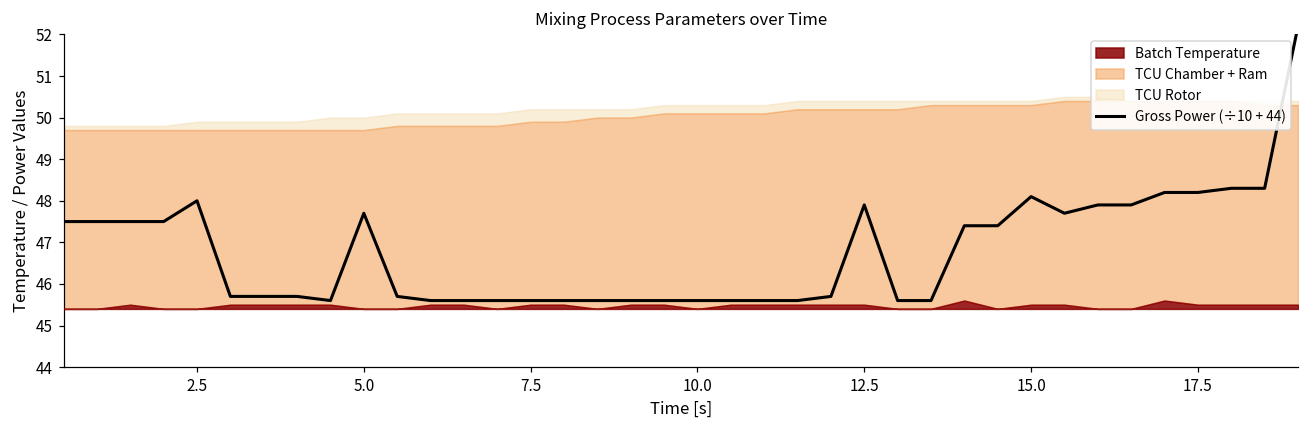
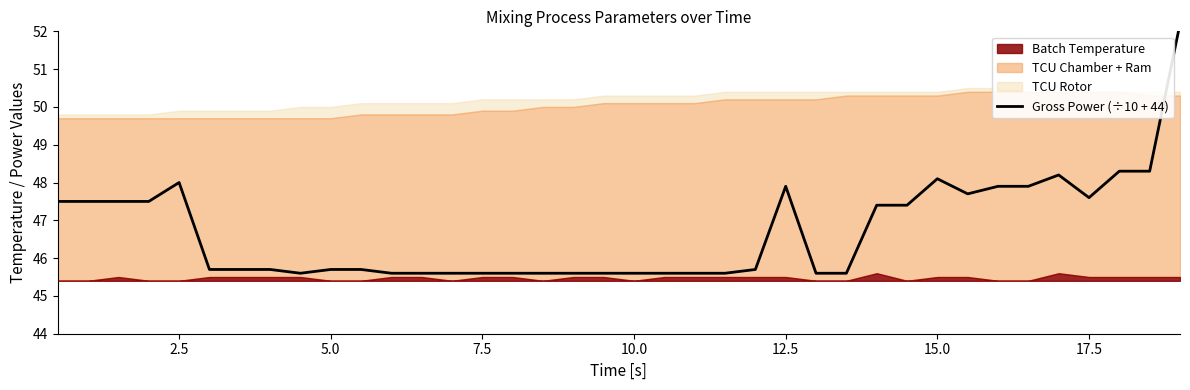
  {
    "Gross Power (÷10 + 44)": {
      "2.5": 48.0,
-     "5.0": 47.7,
+     "5.0": 45.7,
      "7.5": 45.6,
      "10.0": 45.6,
      "12.5": 47.9,
      "15.0": 48.1,
-     "17.5": 48.2
+     "17.5": 47.6
    },
    "Batch Temperature": {
      "7.5": 45.5,
      "12.5": 45.5,
      "15.0": 45.5,
      "17.5": 45.5
    }
  }
